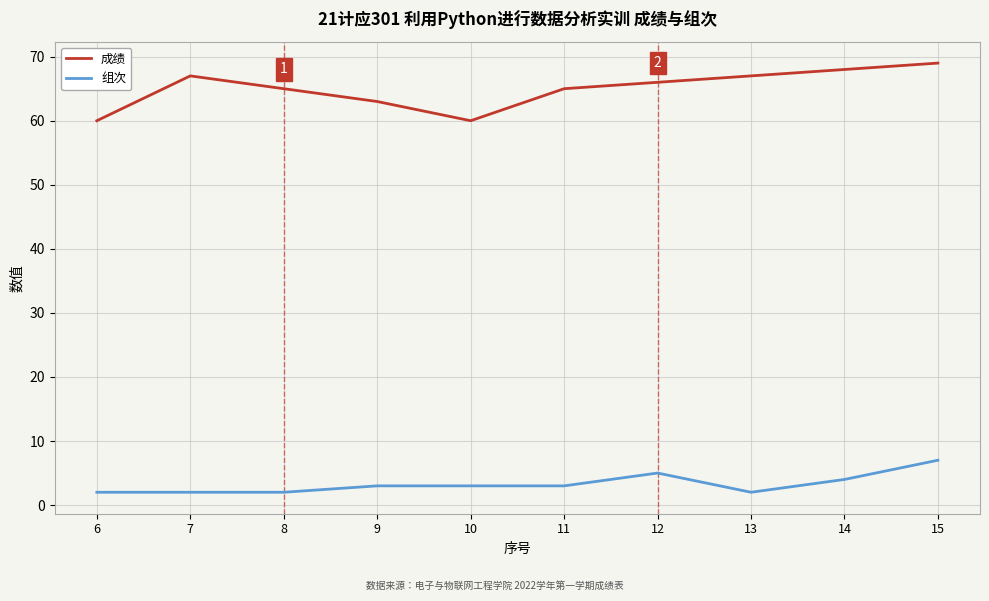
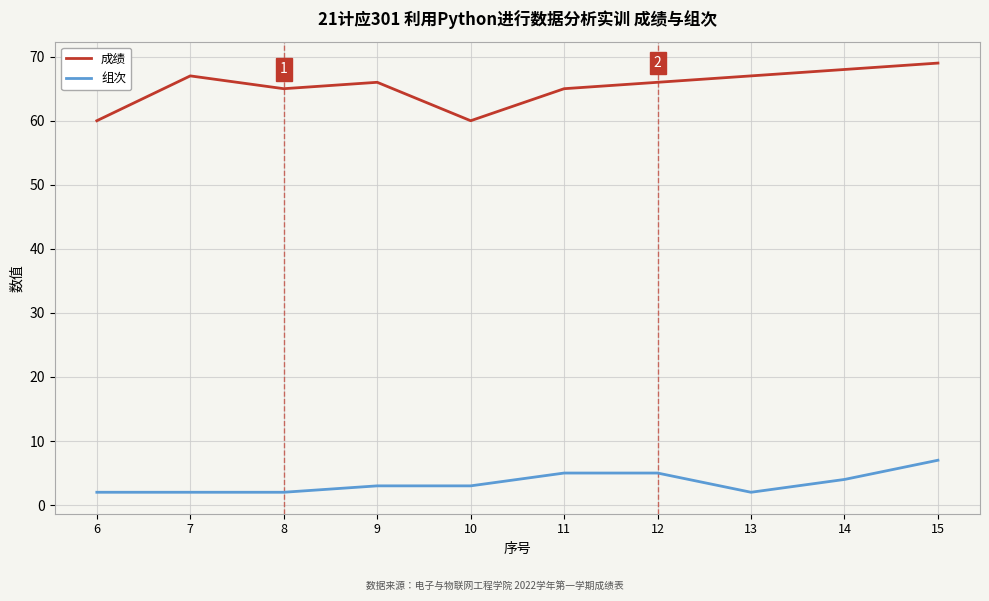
  {
    "成绩": {
      "6": 60,
      "7": 67,
-     "9": 63,
+     "9": 66,
      "10": 60,
      "11": 65,
      "13": 67,
      "14": 68,
      "15": 69
    },
    "组次": {
      "6": 2,
      "7": 2,
      "8": 2,
      "9": 3,
      "10": 3,
-     "11": 3,
+     "11": 5,
      "12": 5,
      "13": 2,
      "14": 4,
      "15": 7
    }
  }
